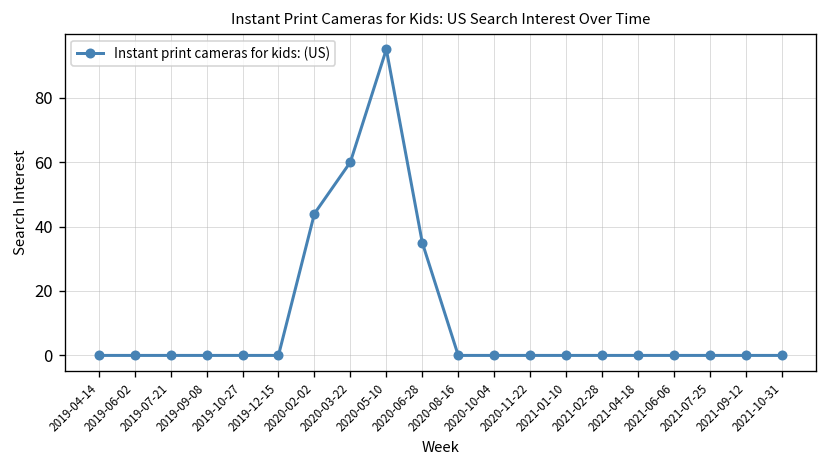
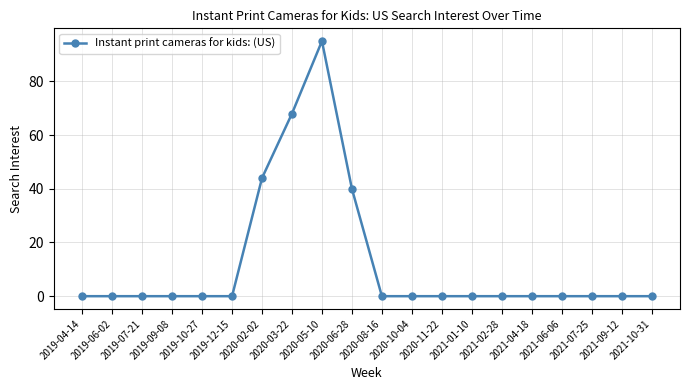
  {
    "2019-04-14": 0,
    "2019-06-02": 0,
    "2019-07-21": 0,
    "2019-09-08": 0,
    "2019-10-27": 0,
    "2019-12-15": 0,
    "2020-02-02": 44,
-   "2020-03-22": 60,
+   "2020-03-22": 68,
    "2020-05-10": 95,
-   "2020-06-28": 35,
+   "2020-06-28": 40,
    "2020-08-16": 0,
    "2020-10-04": 0,
    "2020-11-22": 0,
    "2021-01-10": 0,
    "2021-02-28": 0,
    "2021-04-18": 0,
    "2021-06-06": 0,
    "2021-07-25": 0,
    "2021-09-12": 0,
    "2021-10-31": 0
  }
